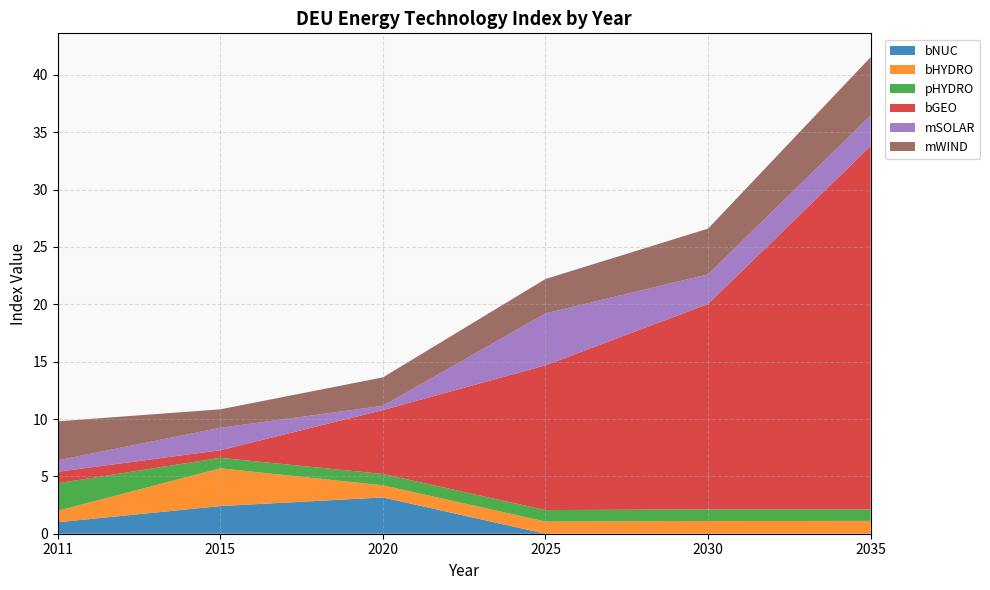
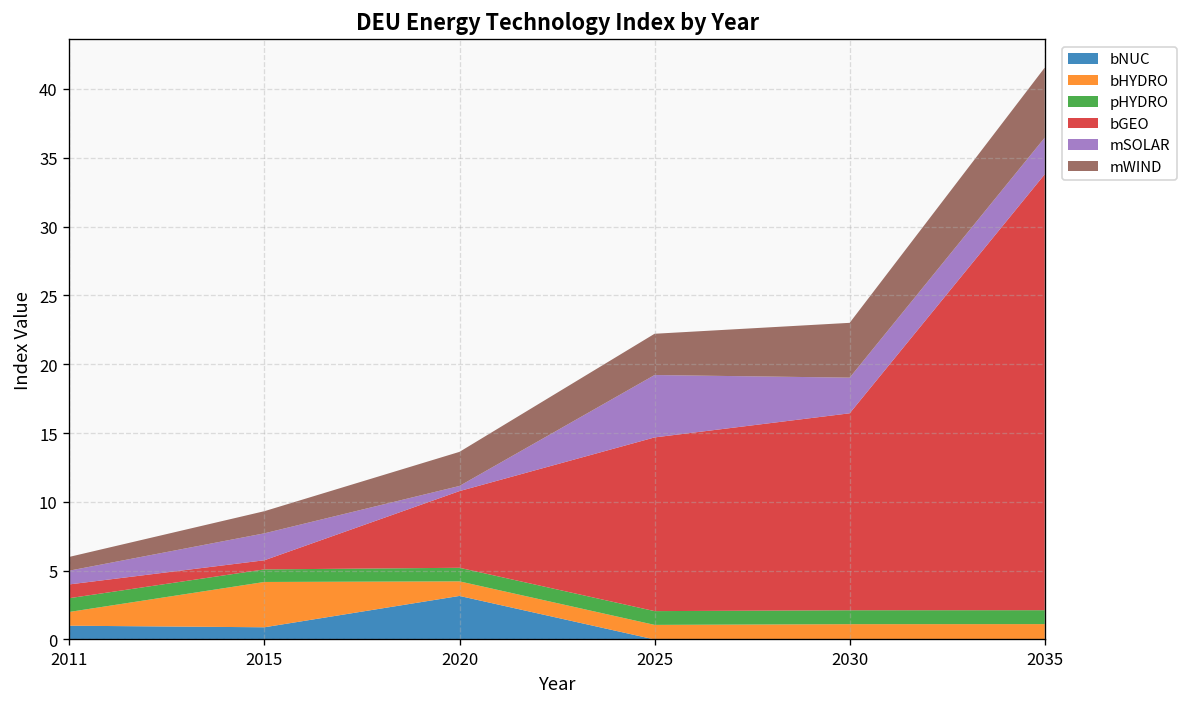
  {
    "bNUC": {
      "2011": 1.0,
-     "2015": 2.4,
+     "2015": 0.9,
      "2020": 3.2,
      "2025": 0.0,
      "2030": 0.0,
      "2035": 0.0
    },
    "bHYDRO": {
      "2011": 1.0,
      "2015": 3.3,
      "2020": 1.1,
      "2025": 1.1,
      "2030": 1.1,
      "2035": 1.1
    },
    "pHYDRO": {
-     "2011": 2.4,
+     "2011": 1.0,
      "2015": 0.9,
      "2020": 1.0,
      "2025": 1.0,
      "2030": 1.0,
      "2035": 1.0
    },
    "bGEO": {
      "2011": 1.0,
      "2015": 0.7,
      "2020": 5.6,
      "2025": 12.6,
-     "2030": 17.9,
+     "2030": 14.3,
      "2035": 31.7
    },
    "mSOLAR": {
      "2011": 1.0,
      "2015": 2.0,
      "2020": 0.4,
      "2025": 4.5,
      "2030": 2.6,
      "2035": 2.7
    },
    "mWIND": {
-     "2011": 3.4,
+     "2011": 1.0,
      "2015": 1.6,
      "2020": 2.5,
      "2025": 3.0,
      "2030": 4.0,
      "2035": 5.1
    }
  }
